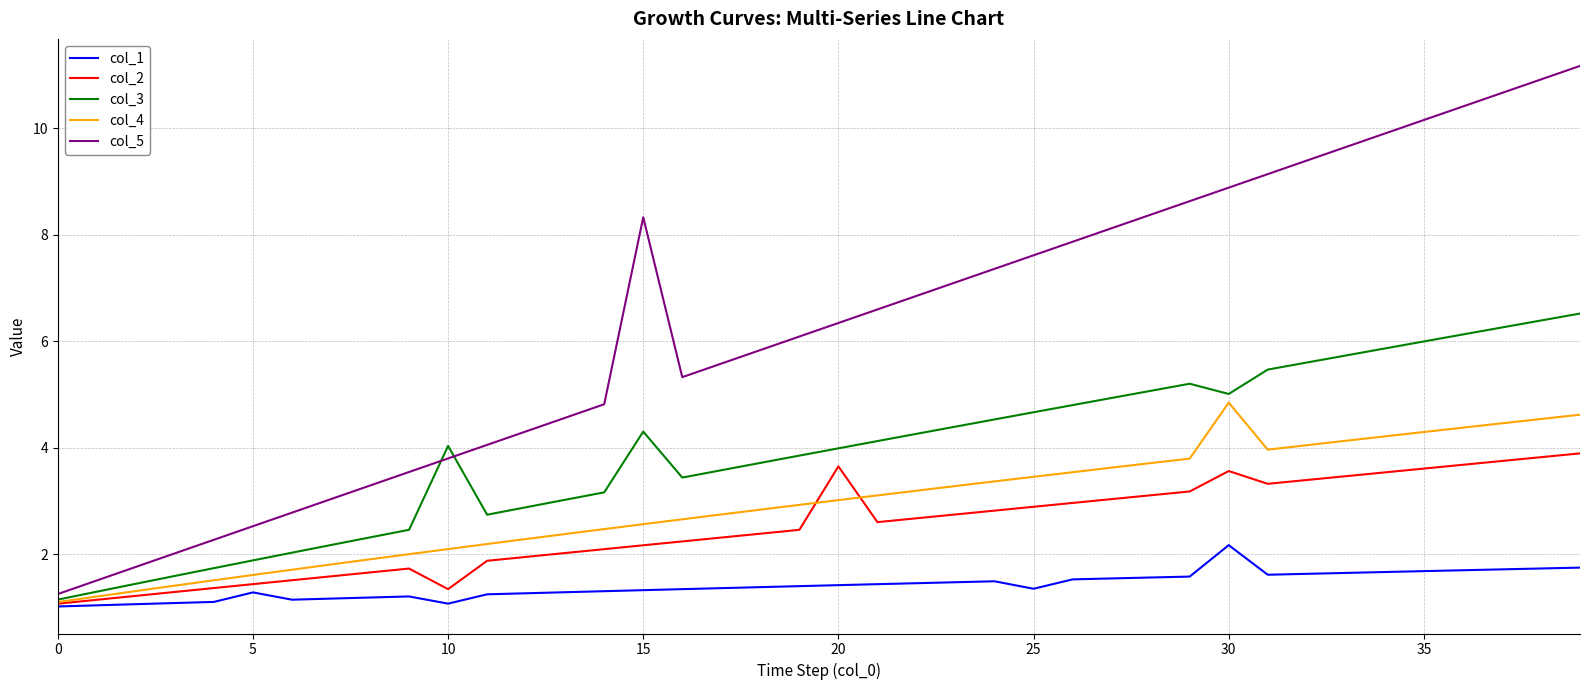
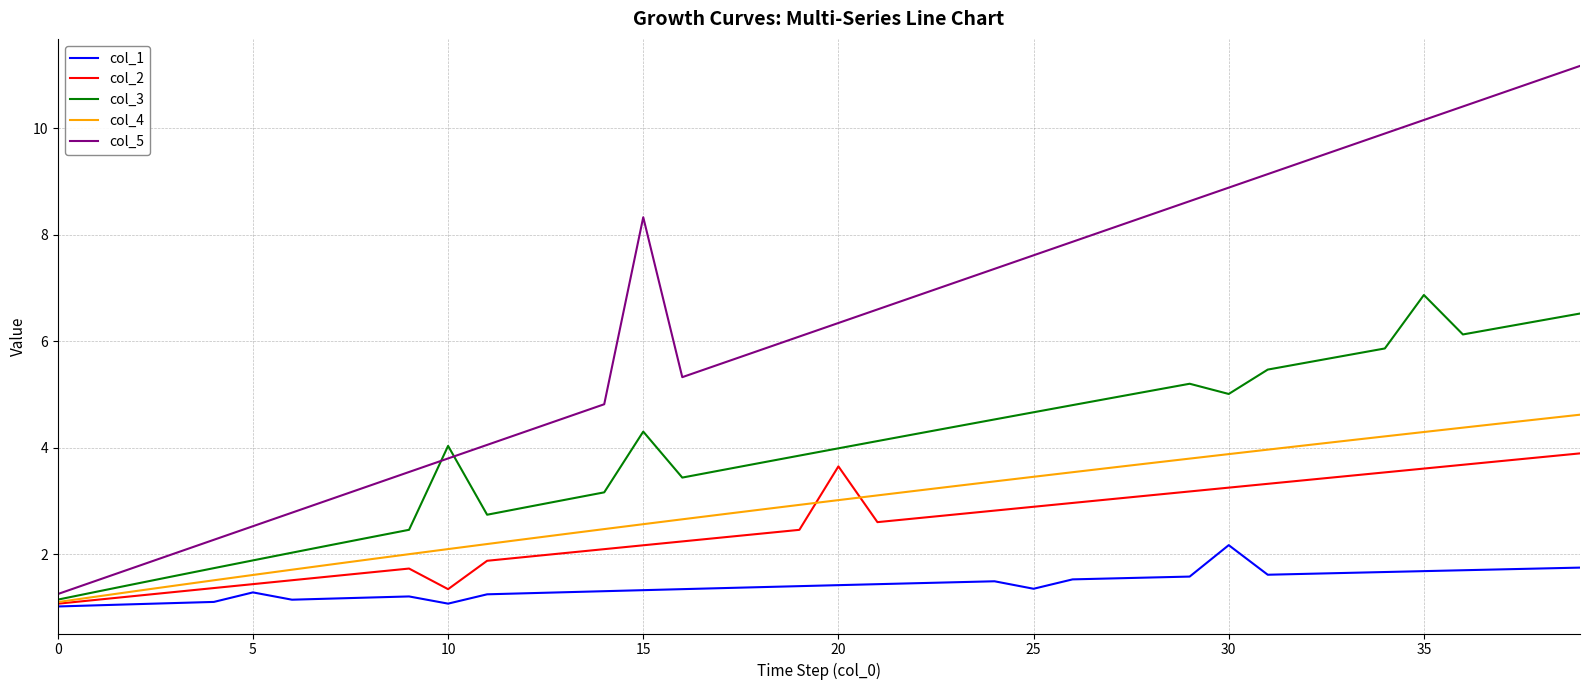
  {
    "col_1": {
      "0": 1.0,
      "5": 1.3,
      "10": 1.1,
      "15": 1.3,
      "20": 1.4,
      "25": 1.4,
      "30": 2.2,
      "35": 1.7
    },
    "col_2": {
      "5": 1.4,
      "10": 1.3,
      "15": 2.2,
      "20": 3.7,
      "25": 2.9,
-     "30": 3.6,
+     "30": 3.3,
      "35": 3.6
    },
    "col_3": {
      "5": 1.9,
      "10": 4.0,
      "15": 4.3,
      "20": 4.0,
      "25": 4.7,
      "30": 5.0,
-     "35": 6.0
+     "35": 6.9
    },
    "col_4": {
      "5": 1.6,
      "10": 2.1,
      "15": 2.6,
      "20": 3.0,
      "25": 3.5,
-     "30": 4.8,
+     "30": 3.9,
      "35": 4.3
    },
    "col_5": {
      "0": 1.3,
      "5": 2.5,
      "10": 3.8,
      "15": 8.3,
      "20": 6.3,
      "25": 7.6,
      "30": 8.9,
      "35": 10.2
    }
  }
